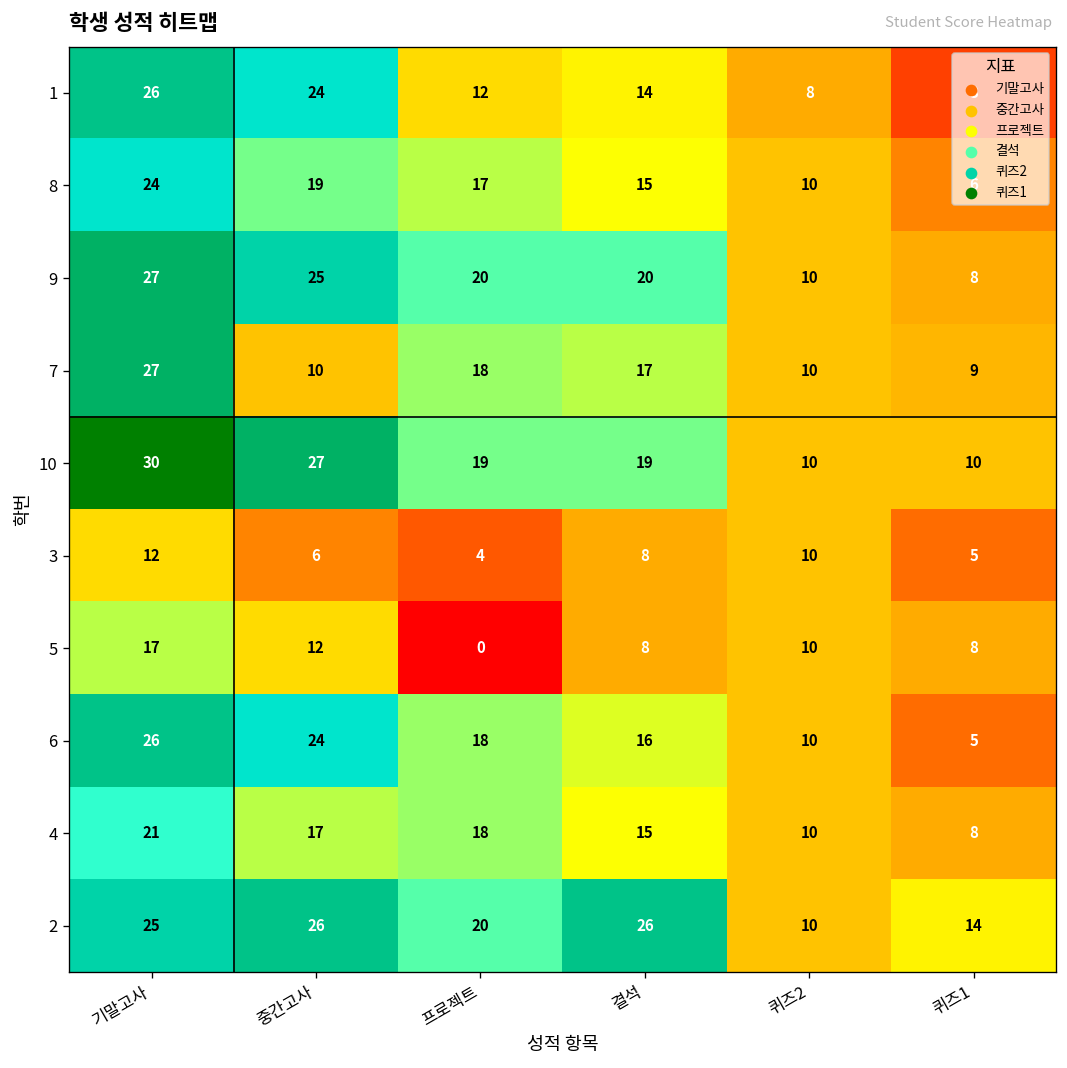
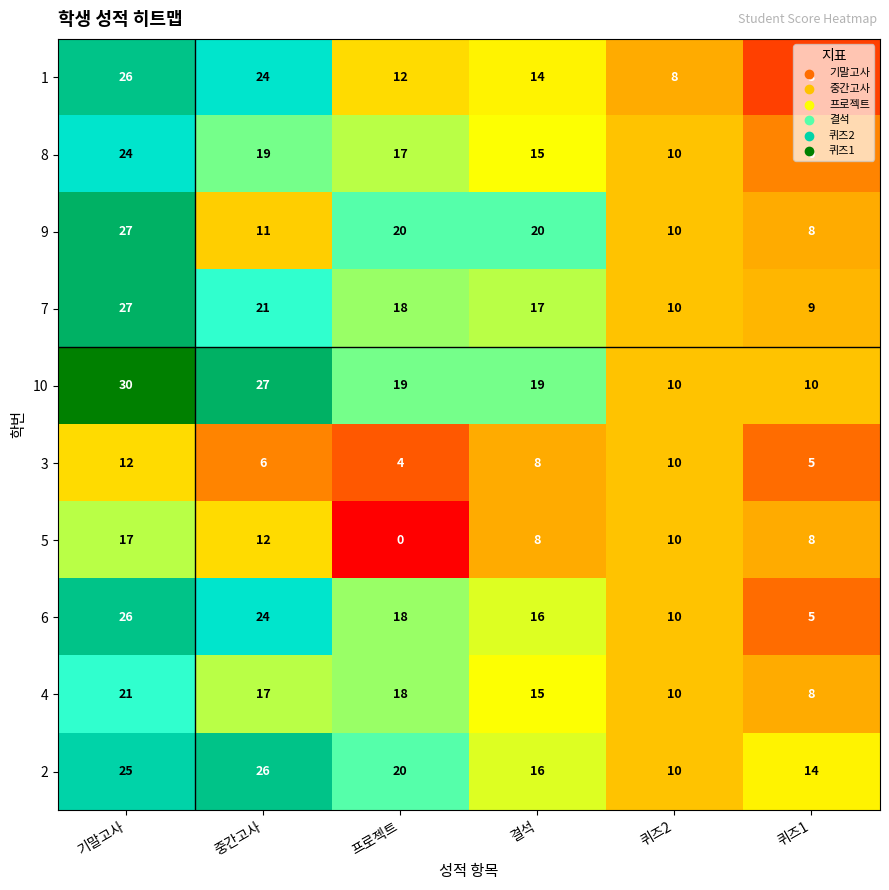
  {
    "1": {
      "기말고사": 26,
      "중간고사": 24,
      "프로젝트": 12,
      "결석": 14,
      "퀴즈2": 8
    },
    "8": {
      "기말고사": 24,
      "중간고사": 19,
      "프로젝트": 17,
      "결석": 15,
      "퀴즈2": 10
    },
    "9": {
      "기말고사": 27,
-     "중간고사": 25,
+     "중간고사": 11,
      "프로젝트": 20,
      "결석": 20,
      "퀴즈2": 10,
      "퀴즈1": 8
    },
    "7": {
      "기말고사": 27,
-     "중간고사": 10,
+     "중간고사": 21,
      "프로젝트": 18,
      "결석": 17,
      "퀴즈2": 10,
      "퀴즈1": 9
    },
    "10": {
      "기말고사": 30,
      "중간고사": 27,
      "프로젝트": 19,
      "결석": 19,
      "퀴즈2": 10,
      "퀴즈1": 10
    },
    "3": {
      "기말고사": 12,
      "중간고사": 6,
      "프로젝트": 4,
      "결석": 8,
      "퀴즈2": 10,
      "퀴즈1": 5
    },
    "5": {
      "기말고사": 17,
      "중간고사": 12,
      "프로젝트": 0,
      "결석": 8,
      "퀴즈2": 10,
      "퀴즈1": 8
    },
    "6": {
      "기말고사": 26,
      "중간고사": 24,
      "프로젝트": 18,
      "결석": 16,
      "퀴즈2": 10,
      "퀴즈1": 5
    },
    "4": {
      "기말고사": 21,
      "중간고사": 17,
      "프로젝트": 18,
      "결석": 15,
      "퀴즈2": 10,
      "퀴즈1": 8
    },
    "2": {
      "기말고사": 25,
      "중간고사": 26,
      "프로젝트": 20,
-     "결석": 26,
+     "결석": 16,
      "퀴즈2": 10,
      "퀴즈1": 14
    }
  }
